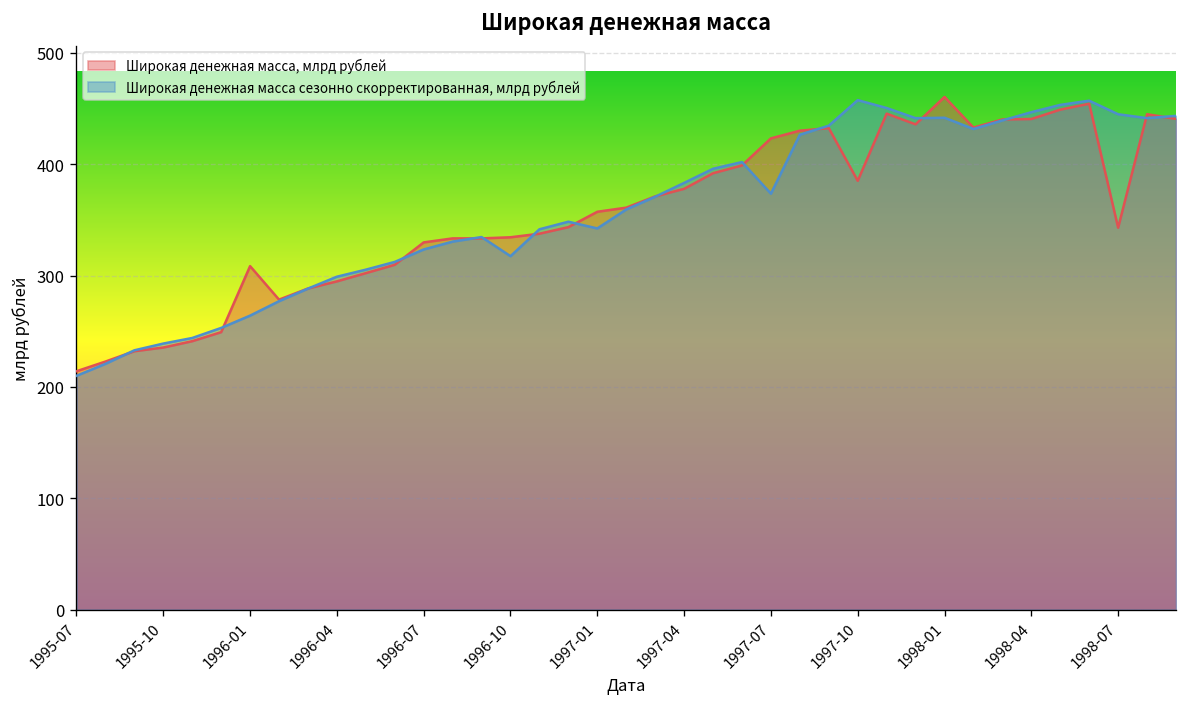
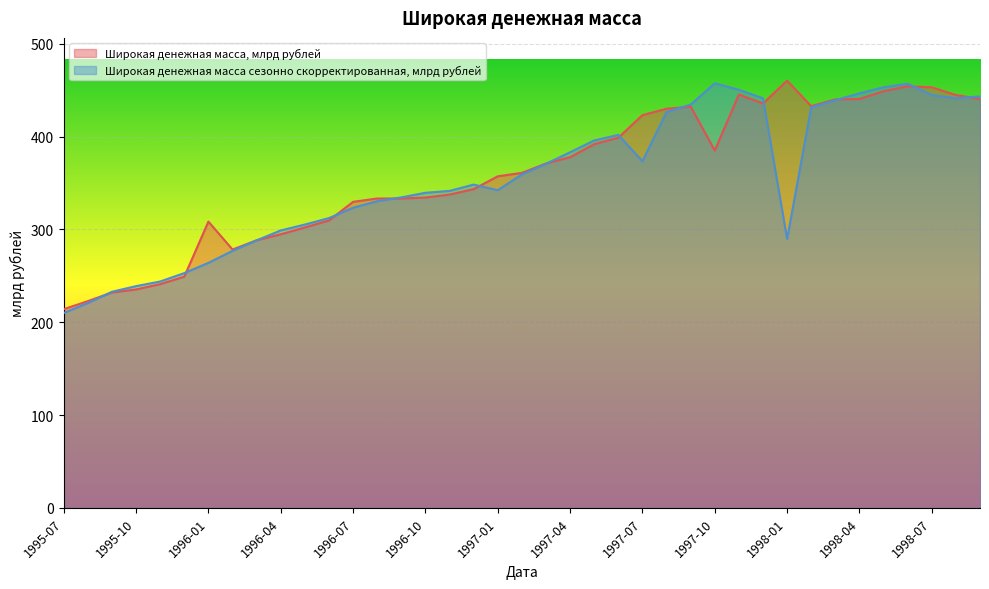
  {
    "Широкая денежная масса, млрд рублей": {
      "1995-07": 210,
      "1995-10": 240,
      "1996-01": 310,
      "1996-04": 290,
      "1996-07": 330,
      "1996-10": 330,
      "1997-01": 360,
      "1997-04": 380,
      "1997-07": 420,
      "1997-10": 390,
      "1998-01": 460,
      "1998-04": 440,
-     "1998-07": 340
+     "1998-07": 450
    },
    "Широкая денежная масса сезонно скорректированная, млрд рублей": {
      "1995-07": 210,
      "1995-10": 240,
      "1996-01": 260,
      "1996-04": 300,
      "1996-07": 320,
-     "1996-10": 320,
+     "1996-10": 340,
      "1997-01": 340,
      "1997-04": 380,
      "1997-07": 370,
      "1997-10": 460,
-     "1998-01": 440,
+     "1998-01": 290,
      "1998-04": 450,
      "1998-07": 440
    }
  }
